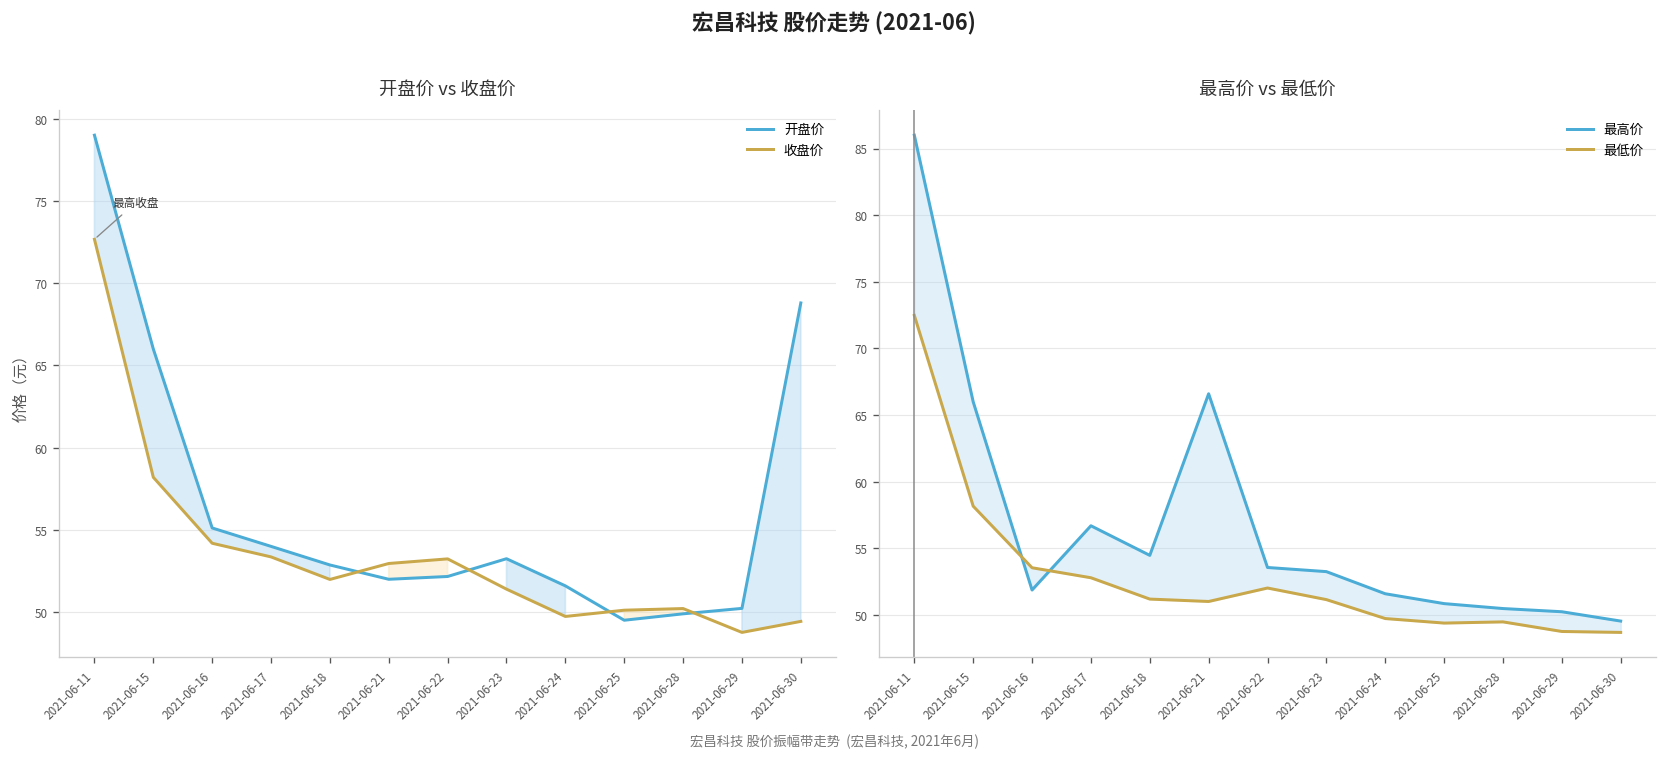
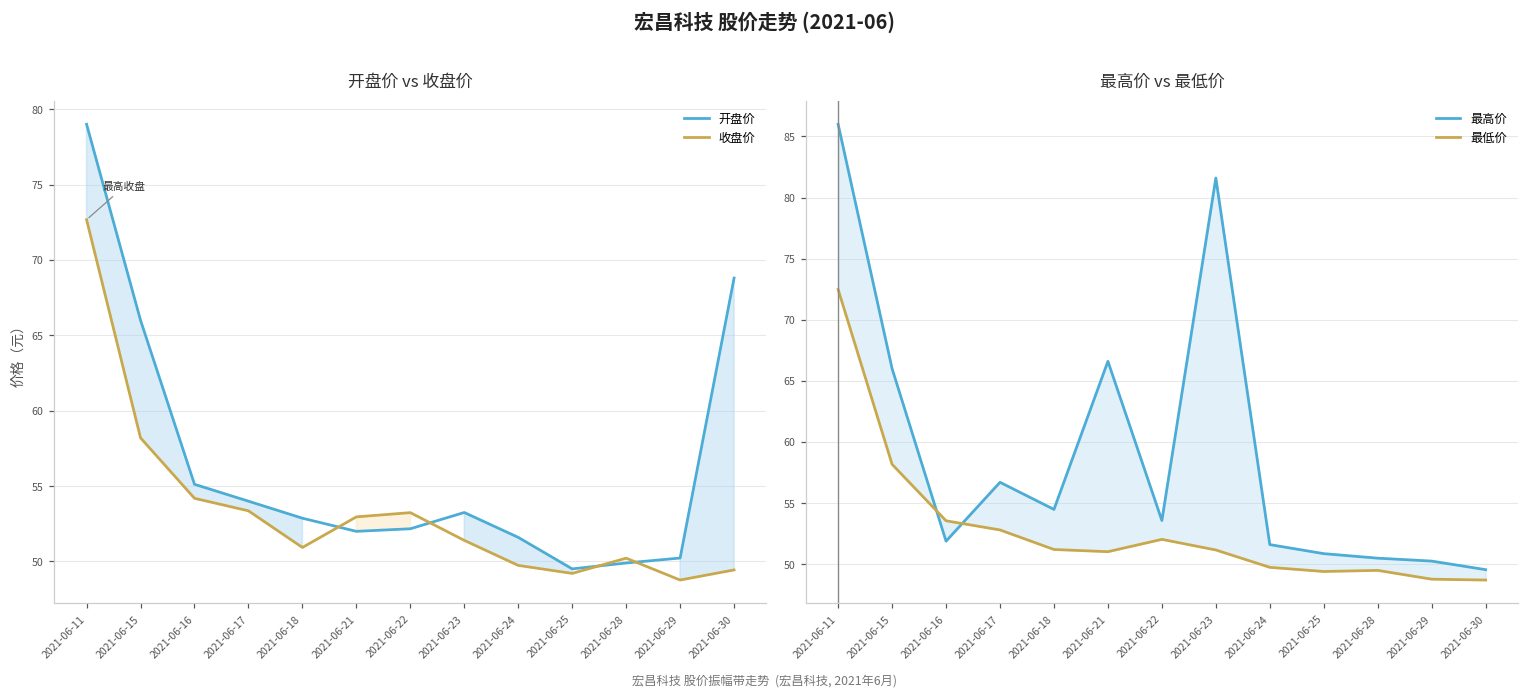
  {
    "开盘价 vs 收盘价": {
      "开盘价": {
        "2021-06-11": 79.0,
        "2021-06-15": 66.0,
        "2021-06-16": 55.1,
        "2021-06-17": 54.0,
        "2021-06-18": 52.9,
        "2021-06-21": 52.0,
        "2021-06-22": 52.2,
        "2021-06-23": 53.3,
        "2021-06-24": 51.6,
        "2021-06-25": 49.5,
        "2021-06-28": 49.9,
        "2021-06-29": 50.2,
        "2021-06-30": 68.8
      },
      "收盘价": {
        "2021-06-11": 72.7,
        "2021-06-15": 58.2,
        "2021-06-16": 54.2,
        "2021-06-17": 53.4,
-       "2021-06-18": 52.0,
+       "2021-06-18": 50.9,
        "2021-06-21": 53.0,
        "2021-06-22": 53.2,
        "2021-06-23": 51.4,
        "2021-06-24": 49.7,
-       "2021-06-25": 50.1,
+       "2021-06-25": 49.2,
        "2021-06-28": 50.2,
        "2021-06-29": 48.8,
        "2021-06-30": 49.4
      }
    },
    "最高价 vs 最低价": {
      "最高价": {
        "2021-06-16": 51.9,
-       "2021-06-23": 53.3
+       "2021-06-23": 81.6
      },
      "最低价": {
        "2021-06-11": 72.5,
        "2021-06-15": 58.2,
        "2021-06-17": 52.8,
        "2021-06-18": 51.2,
        "2021-06-21": 51.0,
        "2021-06-22": 52.0,
        "2021-06-23": 51.2,
        "2021-06-24": 49.7,
        "2021-06-25": 49.4,
        "2021-06-28": 49.5,
        "2021-06-29": 48.8,
        "2021-06-30": 48.7
      }
    }
  }
